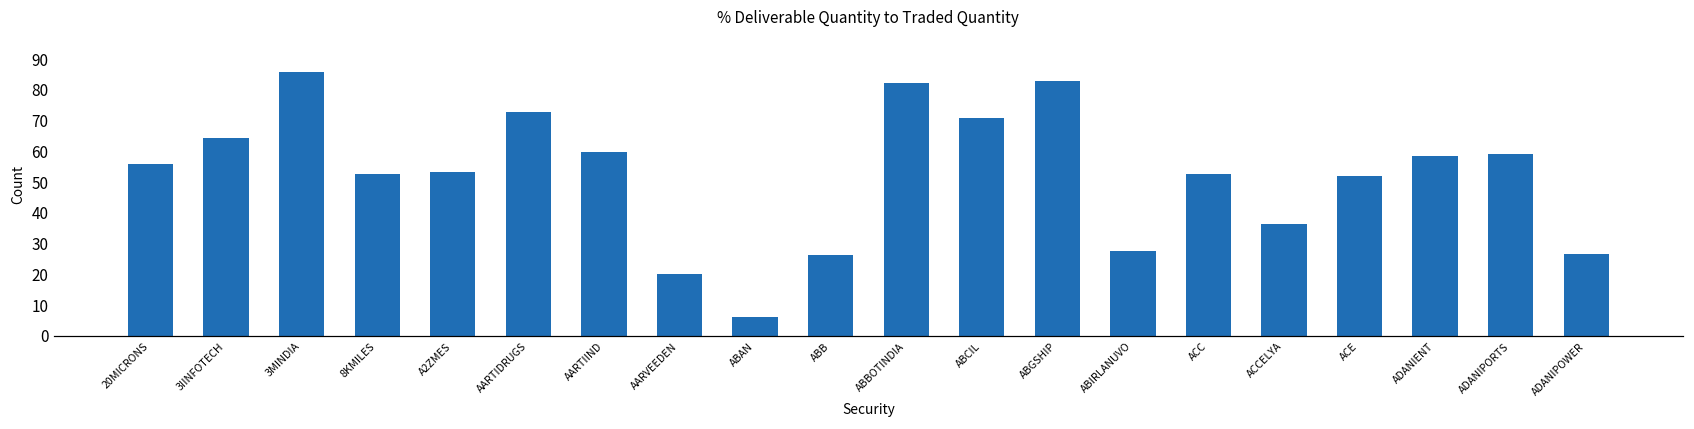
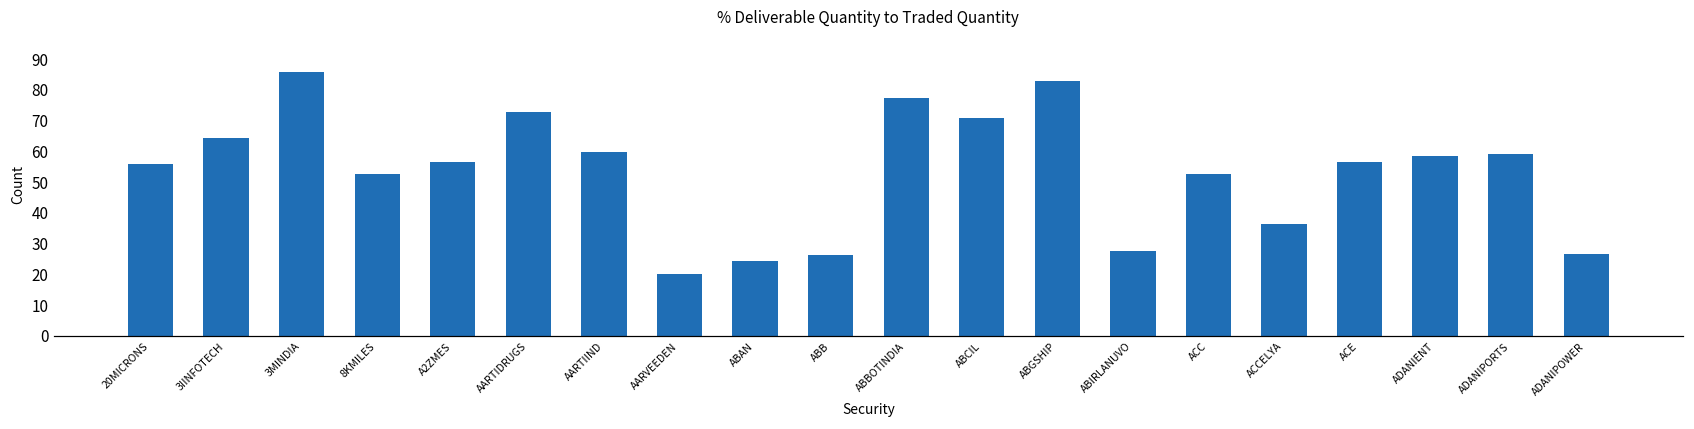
  {
    "20MICRONS": 56,
    "3IINFOTECH": 65,
    "3MINDIA": 86,
    "8KMILES": 53,
-   "A2ZMES": 53,
+   "A2ZMES": 57,
    "AARTIDRUGS": 73,
    "AARTIIND": 60,
    "AARVEEDEN": 20,
-   "ABAN": 6,
+   "ABAN": 24,
    "ABB": 26,
-   "ABBOTINDIA": 82,
+   "ABBOTINDIA": 77,
    "ABCIL": 71,
    "ABGSHIP": 83,
    "ABIRLANUVO": 28,
    "ACC": 53,
    "ACCELYA": 37,
-   "ACE": 52,
+   "ACE": 57,
    "ADANIENT": 58,
    "ADANIPORTS": 59,
    "ADANIPOWER": 27
  }
